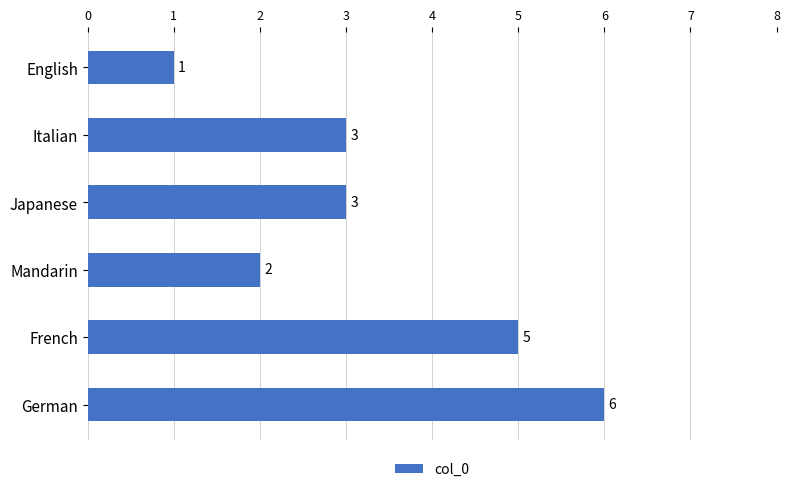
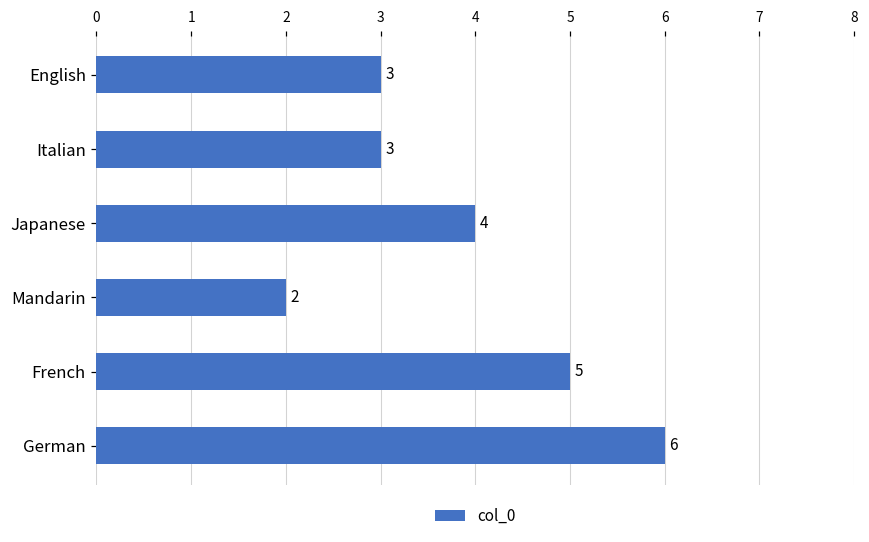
  {
-   "English": 1,
+   "English": 3,
    "Italian": 3,
-   "Japanese": 3,
+   "Japanese": 4,
    "Mandarin": 2,
    "French": 5,
    "German": 6
  }
